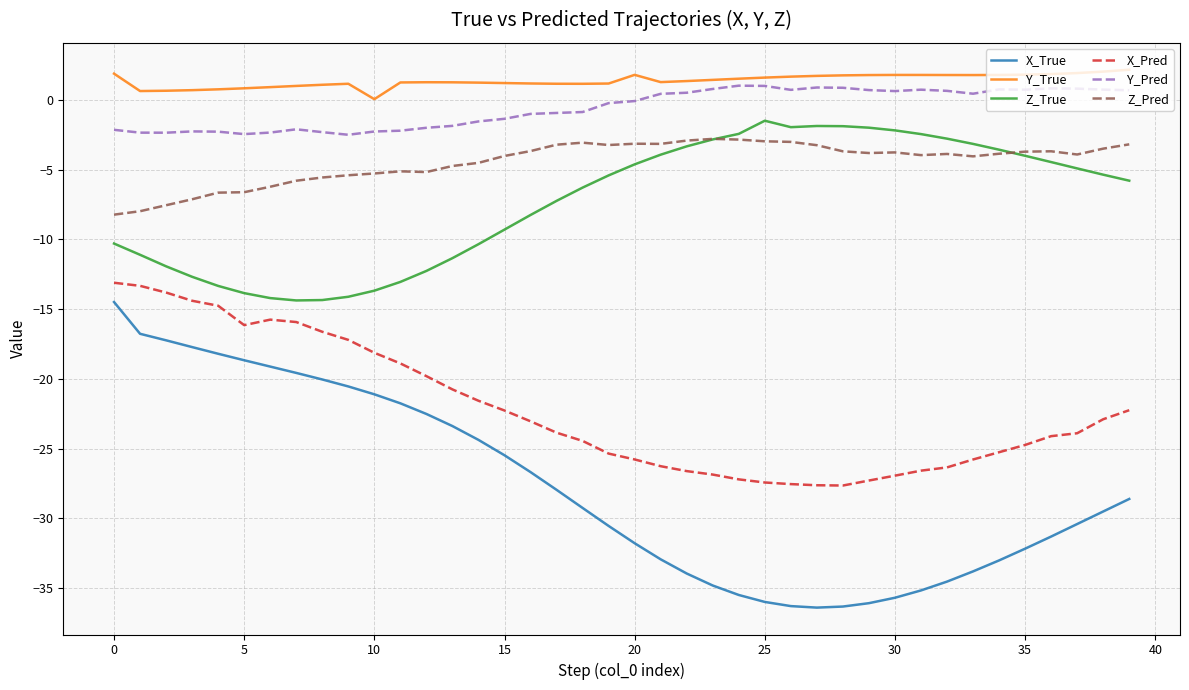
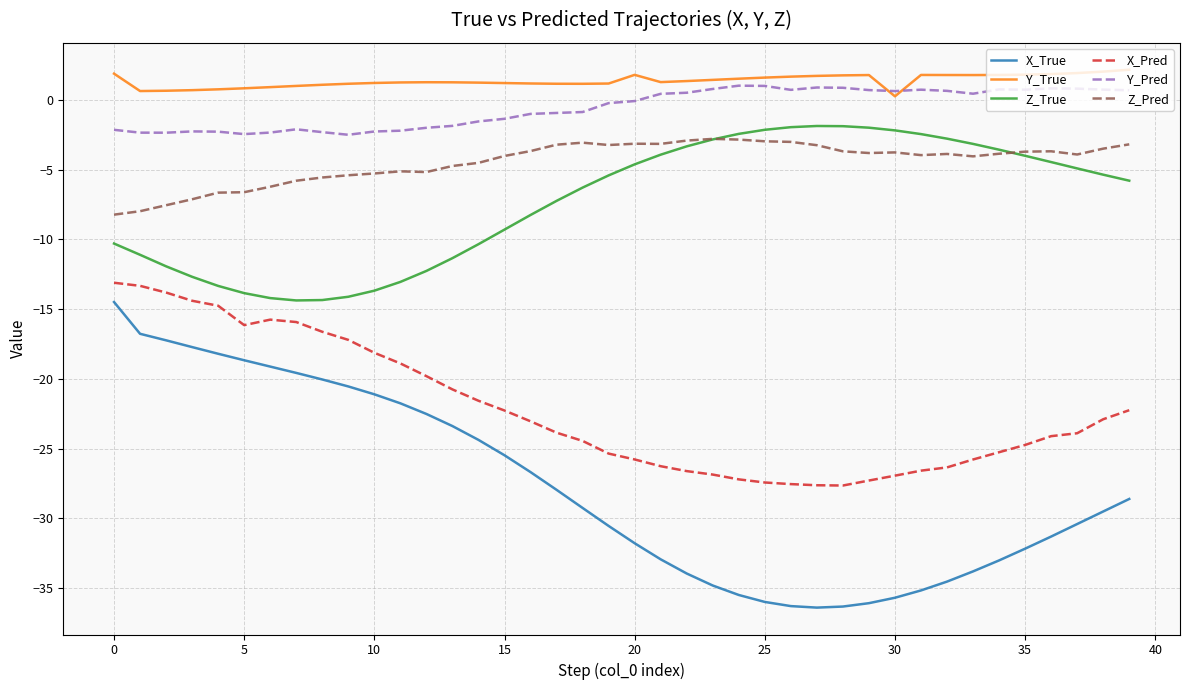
  {
    "X_True": {
      "0": -14.5,
      "5": -18.7,
      "10": -21.1,
      "15": -25.5,
      "20": -31.8,
      "25": -36.0,
      "30": -35.7,
      "35": -32.2
    },
    "Y_True": {
      "0": 1.9,
      "5": 0.8,
-     "10": 0.1,
+     "10": 1.2,
      "15": 1.2,
      "20": 1.8,
      "25": 1.6,
-     "30": 1.8
+     "30": 0.3
    },
    "Z_True": {
      "0": -10.3,
      "5": -13.9,
      "10": -13.7,
      "15": -9.3,
      "20": -4.6,
-     "25": -1.5,
+     "25": -2.1,
      "30": -2.2,
      "35": -4.0
    },
    "X_Pred": {
      "0": -13.1,
      "5": -16.1,
      "10": -18.1,
      "15": -22.3,
      "20": -25.8,
      "25": -27.4,
      "30": -26.9,
      "35": -24.7
    },
    "Y_Pred": {
      "0": -2.1,
      "5": -2.5,
      "10": -2.3,
      "15": -1.4,
      "20": -0.1,
      "25": 1.0,
      "30": 0.6
    },
    "Z_Pred": {
      "0": -8.2,
      "5": -6.6,
      "10": -5.3,
      "15": -4.0,
      "20": -3.1,
      "25": -3.0,
      "30": -3.8,
      "35": -3.7
    }
  }
